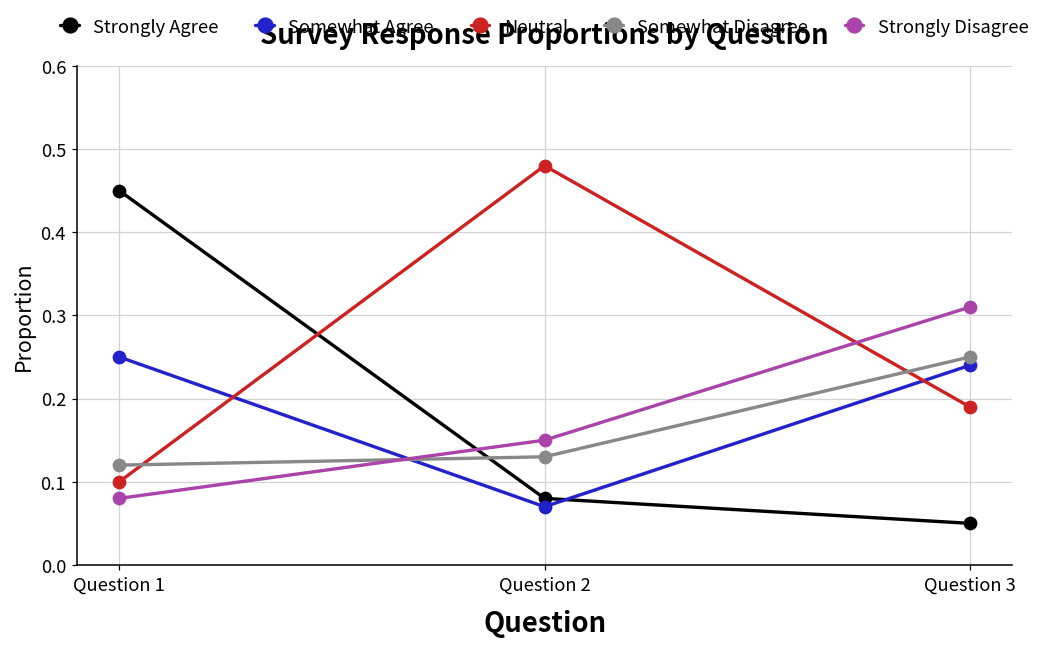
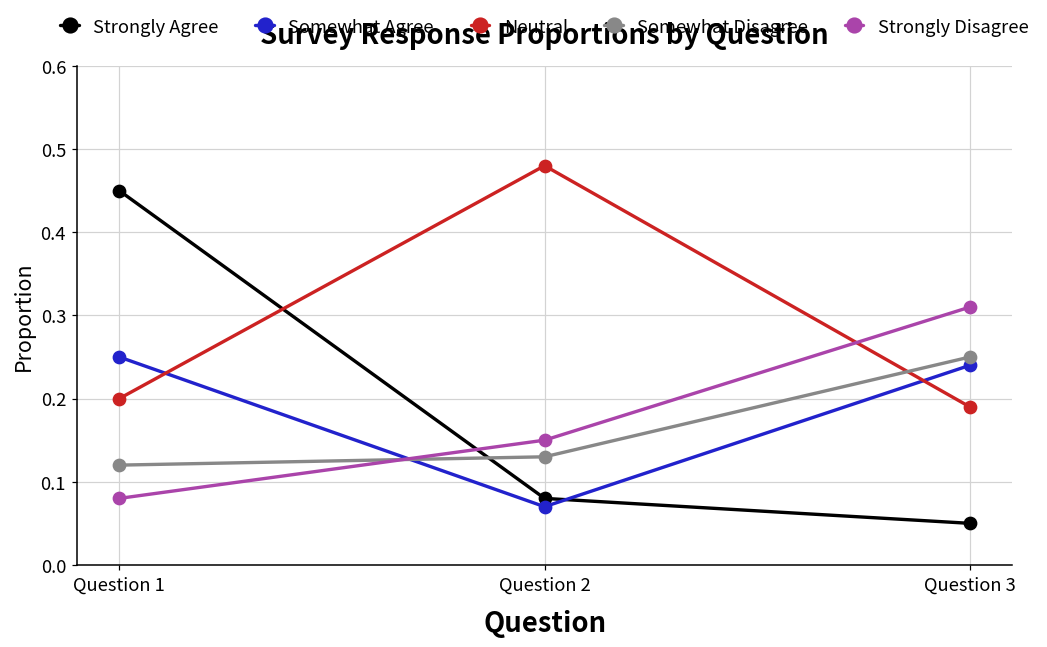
  {
    "Strongly Agree": {
      "Question 1": 0.45,
      "Question 2": 0.08,
      "Question 3": 0.05
    },
    "Somewhat Agree": {
      "Question 1": 0.25,
      "Question 2": 0.07,
      "Question 3": 0.24
    },
    "Neutral": {
-     "Question 1": 0.1,
+     "Question 1": 0.2,
      "Question 2": 0.48,
      "Question 3": 0.19
    },
    "Somewhat Disagree": {
      "Question 1": 0.12,
      "Question 2": 0.13,
      "Question 3": 0.25
    },
    "Strongly Disagree": {
      "Question 1": 0.08,
      "Question 2": 0.15,
      "Question 3": 0.31
    }
  }
